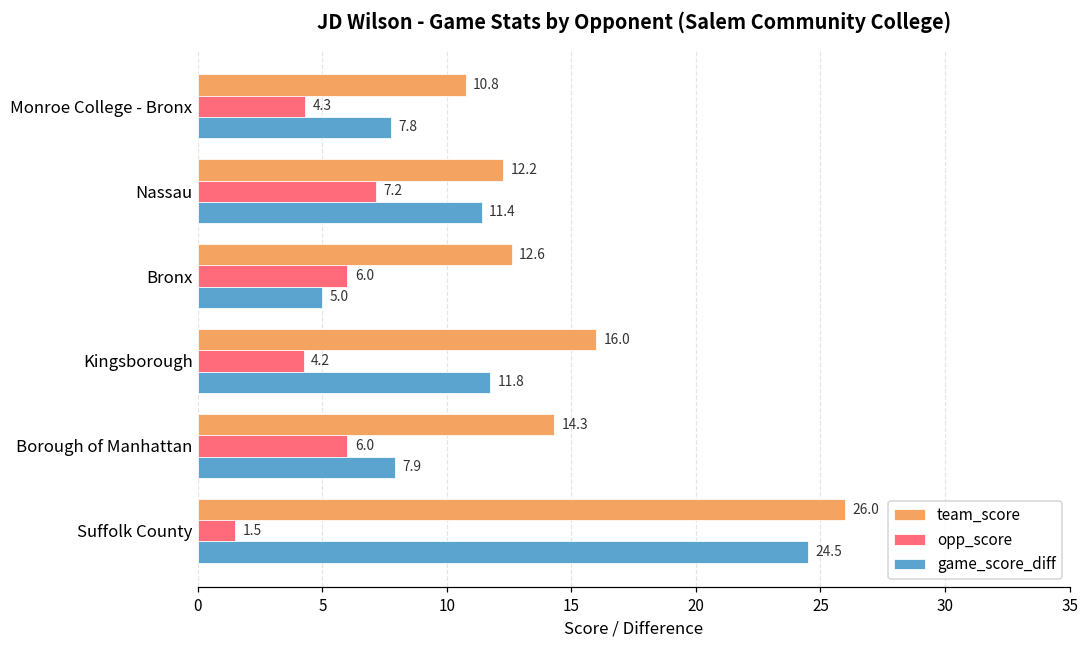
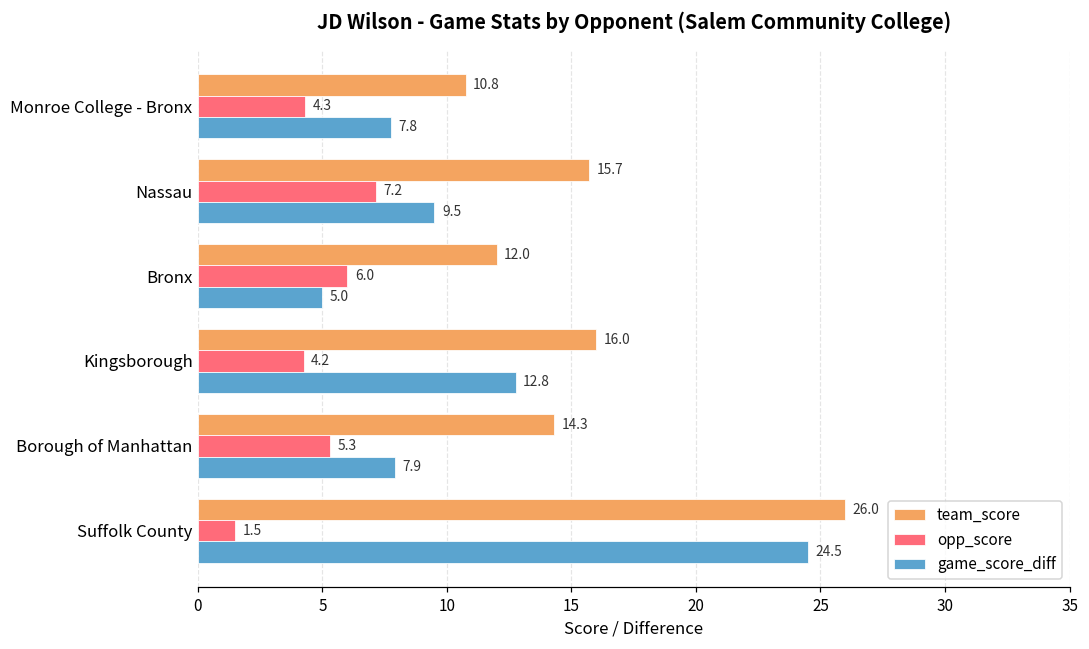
  {
    "team_score": {
      "Monroe College - Bronx": 10.8,
-     "Nassau": 12.2,
-     "Bronx": 12.6,
+     "Nassau": 15.7,
+     "Bronx": 12.0,
      "Kingsborough": 16.0,
      "Borough of Manhattan": 14.3,
      "Suffolk County": 26.0
    },
    "opp_score": {
      "Monroe College - Bronx": 4.3,
      "Nassau": 7.2,
      "Bronx": 6.0,
      "Kingsborough": 4.2,
-     "Borough of Manhattan": 6.0,
+     "Borough of Manhattan": 5.3,
      "Suffolk County": 1.5
    },
    "game_score_diff": {
      "Monroe College - Bronx": 7.8,
-     "Nassau": 11.4,
+     "Nassau": 9.5,
      "Bronx": 5.0,
-     "Kingsborough": 11.8,
+     "Kingsborough": 12.8,
      "Borough of Manhattan": 7.9,
      "Suffolk County": 24.5
    }
  }
